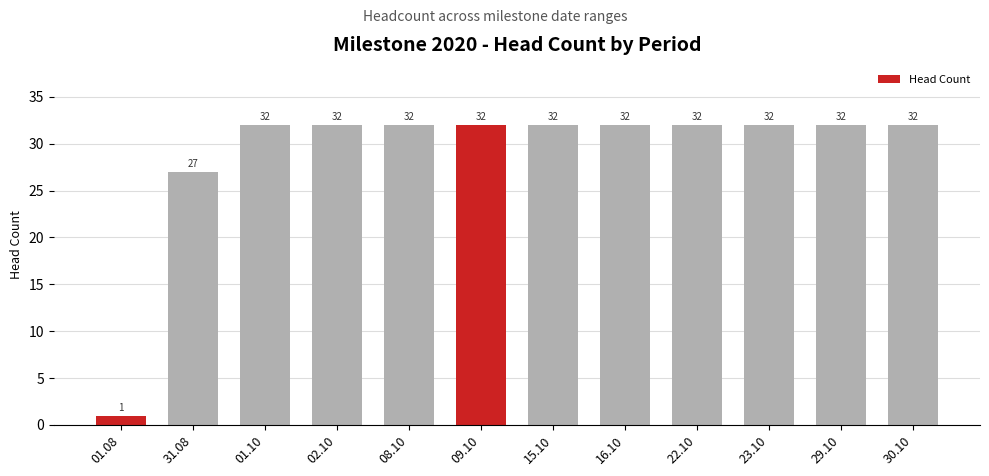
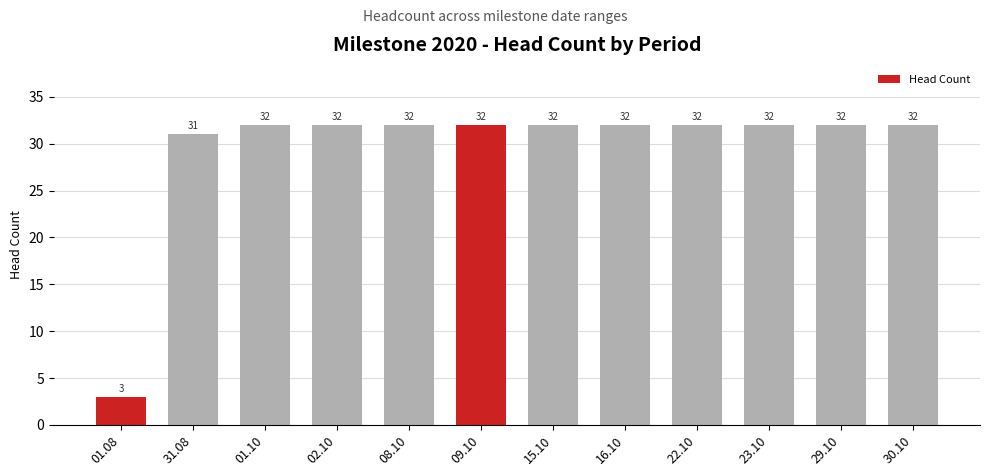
  {
-   "01.08": 1,
-   "31.08": 27,
+   "01.08": 3,
+   "31.08": 31,
    "01.10": 32,
    "02.10": 32,
    "08.10": 32,
    "09.10": 32,
    "15.10": 32,
    "16.10": 32,
    "22.10": 32,
    "23.10": 32,
    "29.10": 32,
    "30.10": 32
  }
